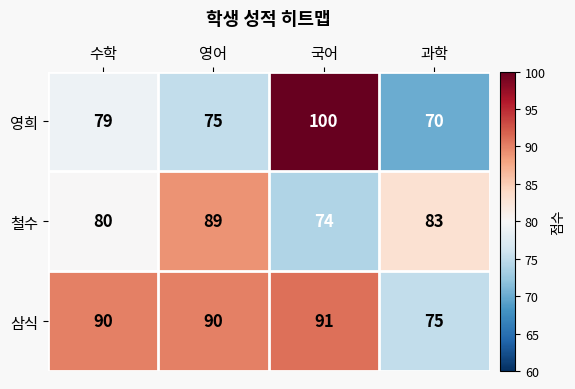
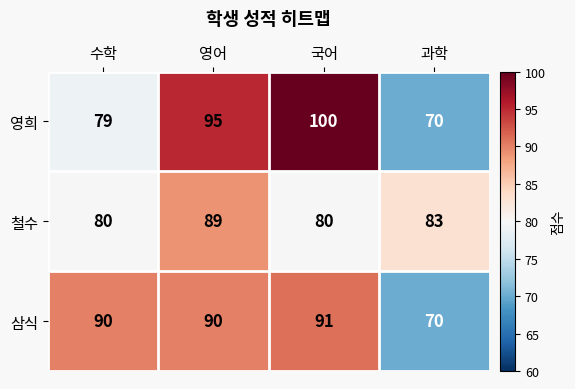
  {
    "영희": {
      "수학": 79,
-     "영어": 75,
+     "영어": 95,
      "국어": 100,
      "과학": 70
    },
    "철수": {
      "수학": 80,
      "영어": 89,
-     "국어": 74,
+     "국어": 80,
      "과학": 83
    },
    "삼식": {
      "수학": 90,
      "영어": 90,
      "국어": 91,
-     "과학": 75
+     "과학": 70
    }
  }
